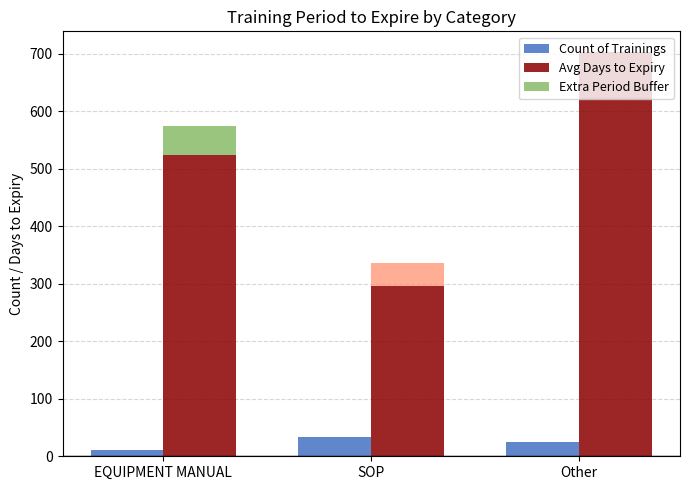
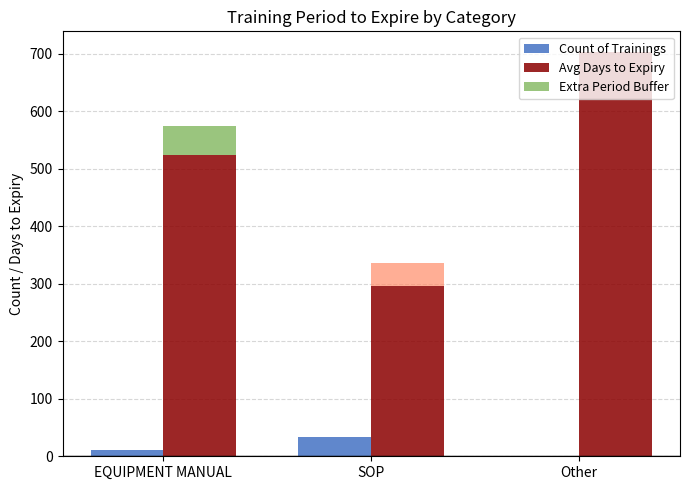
  {
    "Count of Trainings": {
      "EQUIPMENT MANUAL": 10,
      "SOP": 30,
-     "Other": 30
+     "Other": 0
    }
  }
